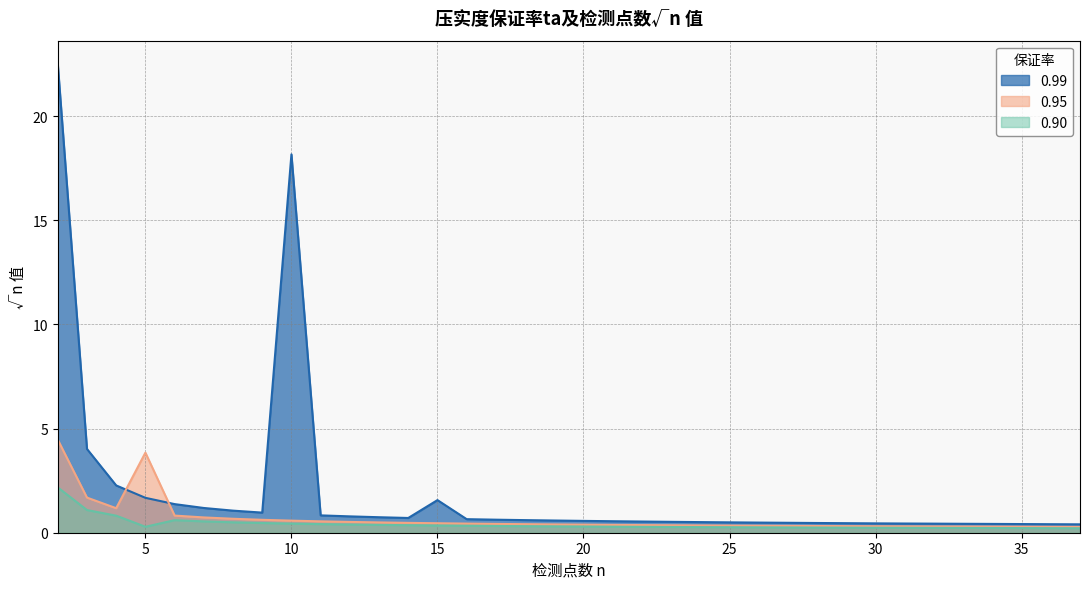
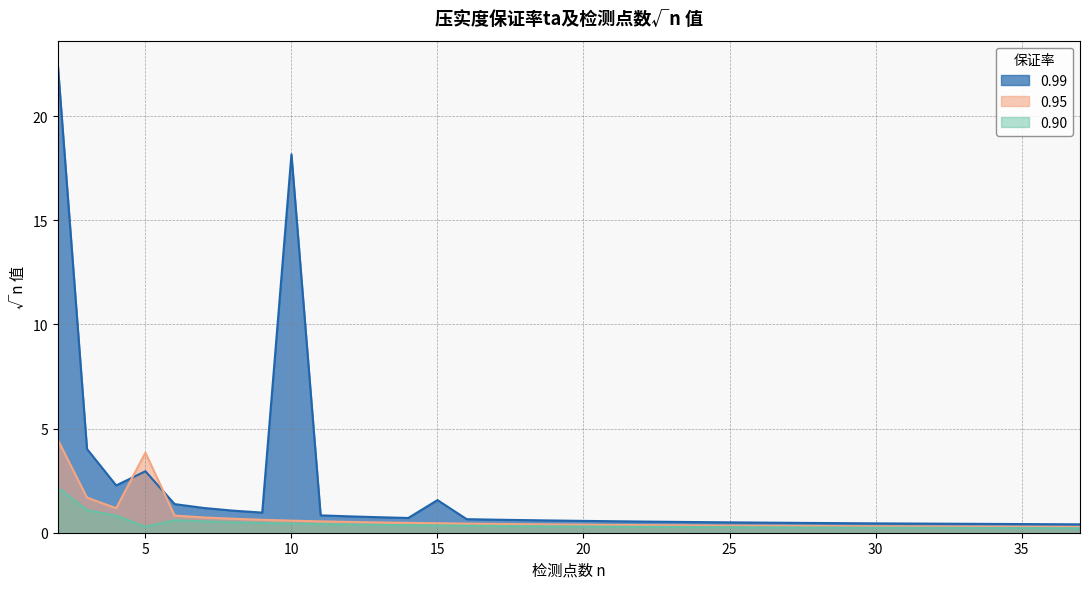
  {
    "0.99": {
-     "5": 1.7,
+     "5": 3.0,
      "10": 18.2,
      "15": 1.6,
      "20": 0.6,
      "25": 0.5,
      "30": 0.4,
      "35": 0.4
    },
    "0.95": {
      "5": 3.8,
      "10": 0.6
    },
    "0.90": {
      "5": 0.3,
      "10": 0.4
    }
  }
